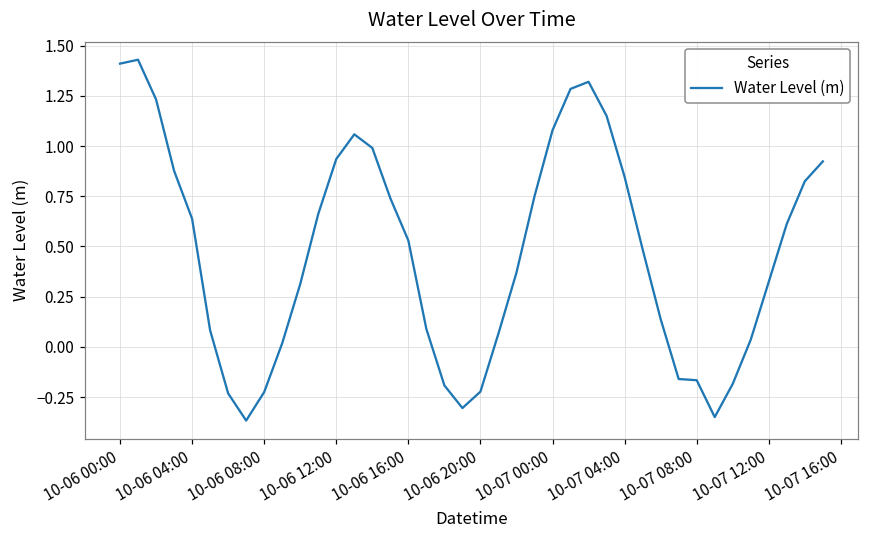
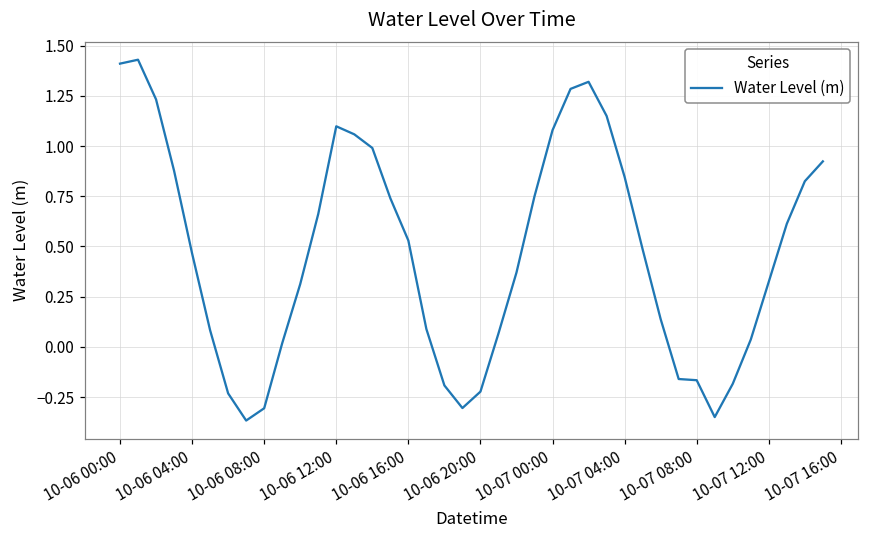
  {
    "10-06 00:00": 1.41,
-   "10-06 04:00": 0.64,
-   "10-06 08:00": -0.22,
-   "10-06 12:00": 0.94,
+   "10-06 04:00": 0.47,
+   "10-06 08:00": -0.31,
+   "10-06 12:00": 1.10,
    "10-06 16:00": 0.53,
    "10-06 20:00": -0.22,
    "10-07 00:00": 1.08,
    "10-07 04:00": 0.85,
    "10-07 08:00": -0.17,
    "10-07 12:00": 0.32
  }
